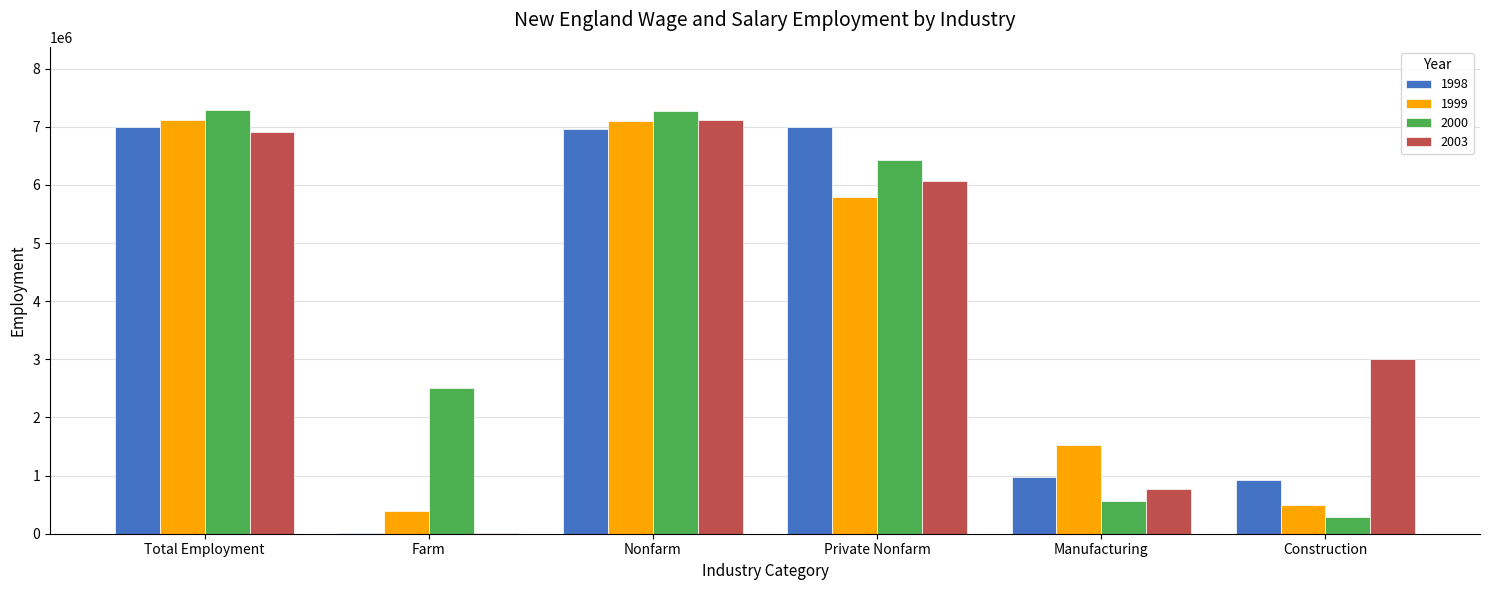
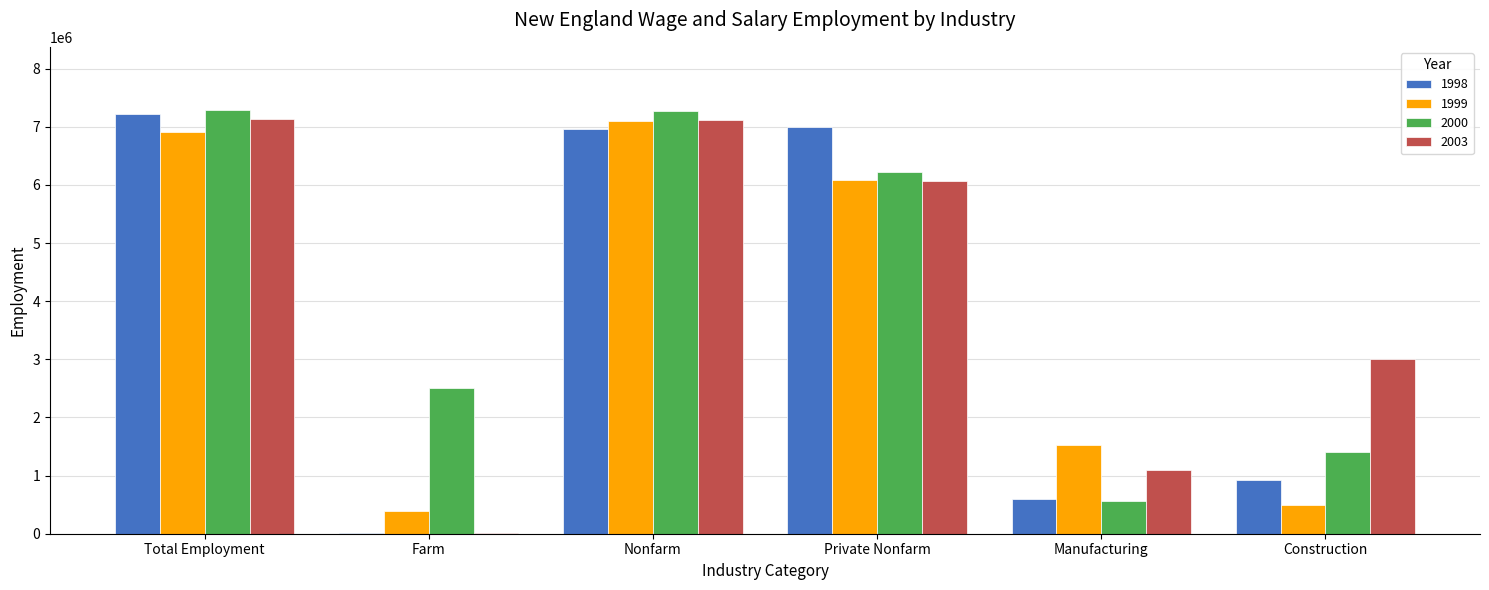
  {
    "1998": {
-     "Total Employment": 7000000,
+     "Total Employment": 7200000,
      "Nonfarm": 7000000,
      "Private Nonfarm": 7000000,
-     "Manufacturing": 1000000,
+     "Manufacturing": 600000,
      "Construction": 900000
    },
    "1999": {
-     "Total Employment": 7100000,
+     "Total Employment": 6900000,
      "Farm": 400000,
      "Nonfarm": 7100000,
-     "Private Nonfarm": 5800000,
+     "Private Nonfarm": 6100000,
      "Manufacturing": 1500000,
      "Construction": 500000
    },
    "2000": {
      "Total Employment": 7300000,
      "Farm": 2500000,
      "Nonfarm": 7300000,
-     "Private Nonfarm": 6400000,
+     "Private Nonfarm": 6200000,
      "Manufacturing": 600000,
-     "Construction": 300000
+     "Construction": 1400000
    },
    "2003": {
-     "Total Employment": 6900000,
+     "Total Employment": 7100000,
      "Nonfarm": 7100000,
      "Private Nonfarm": 6100000,
-     "Manufacturing": 800000,
+     "Manufacturing": 1100000,
      "Construction": 3000000
    }
  }
